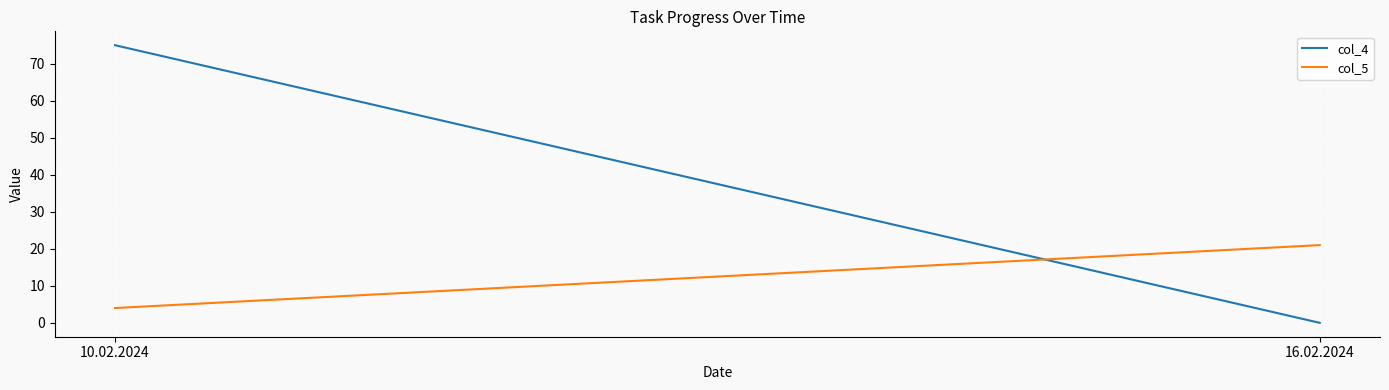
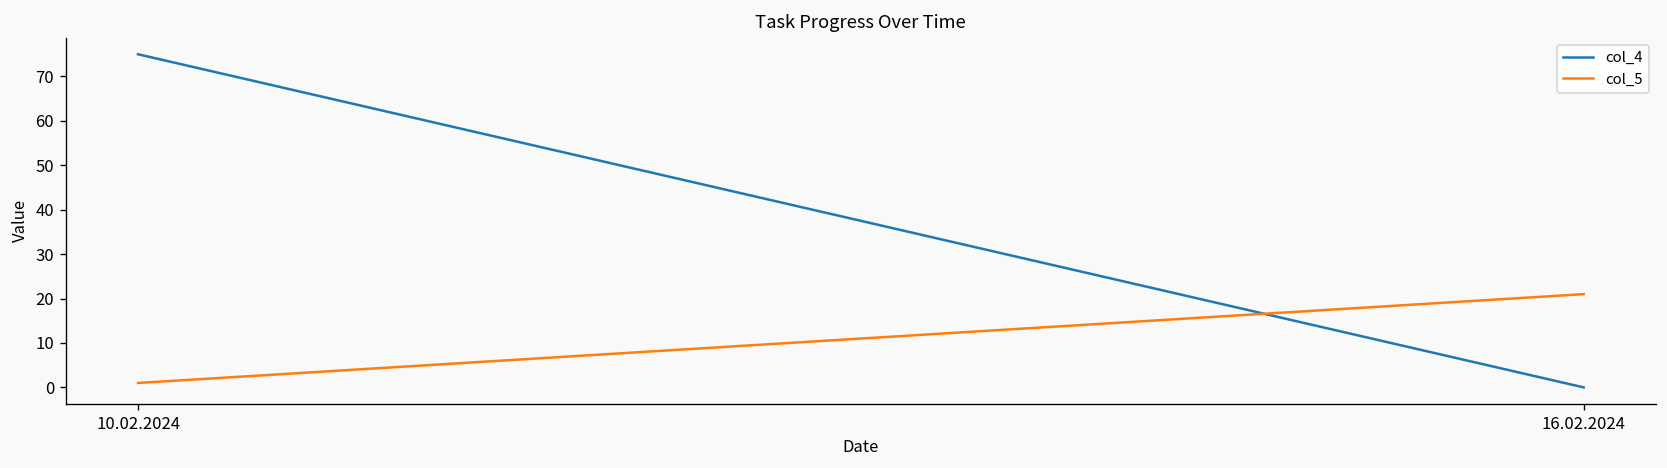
  {
    "col_4": {
      "10.02.2024": 75,
      "16.02.2024": 0
    },
    "col_5": {
-     "10.02.2024": 4,
+     "10.02.2024": 1,
      "16.02.2024": 21
    }
  }
